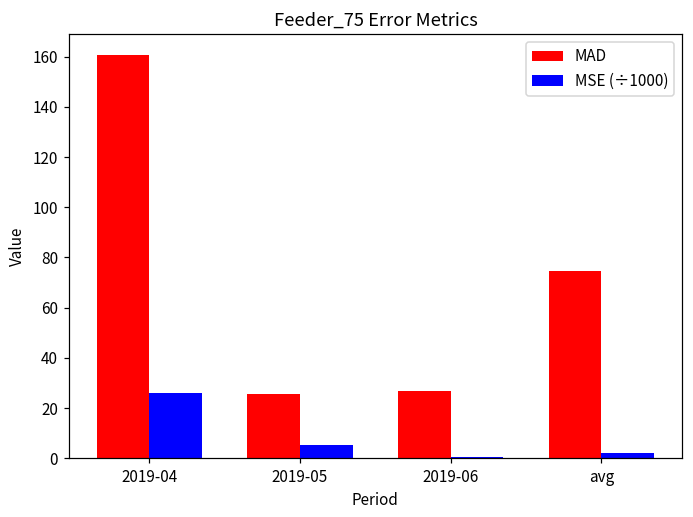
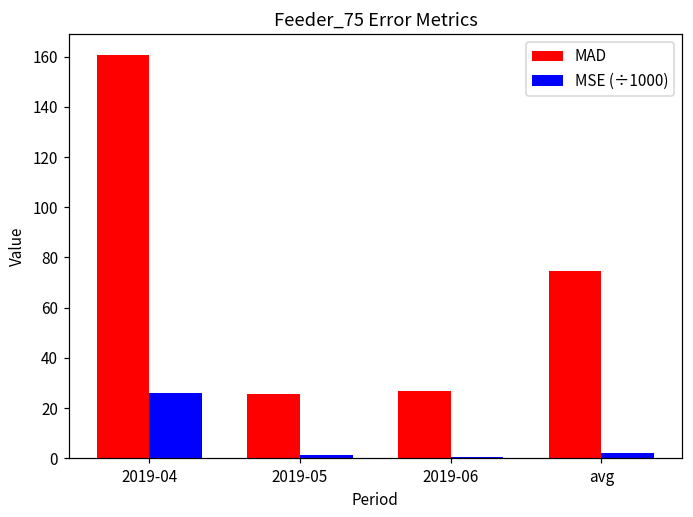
  {
    "MAD": {
      "2019-04": 161,
      "2019-05": 26,
      "2019-06": 27,
      "avg": 74
    },
    "MSE (÷1000)": {
      "2019-04": 26,
-     "2019-05": 5,
+     "2019-05": 1,
      "avg": 2
    }
  }
